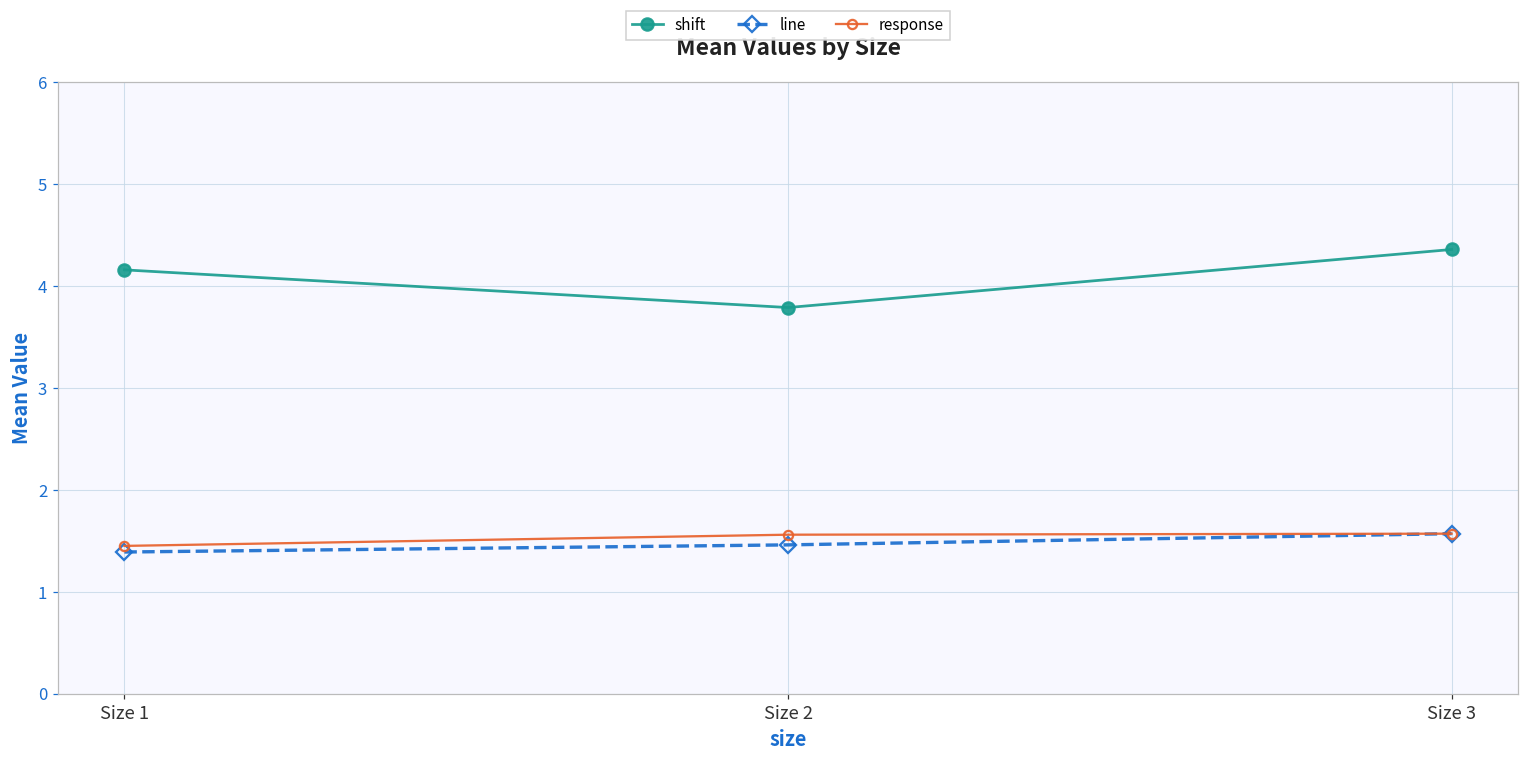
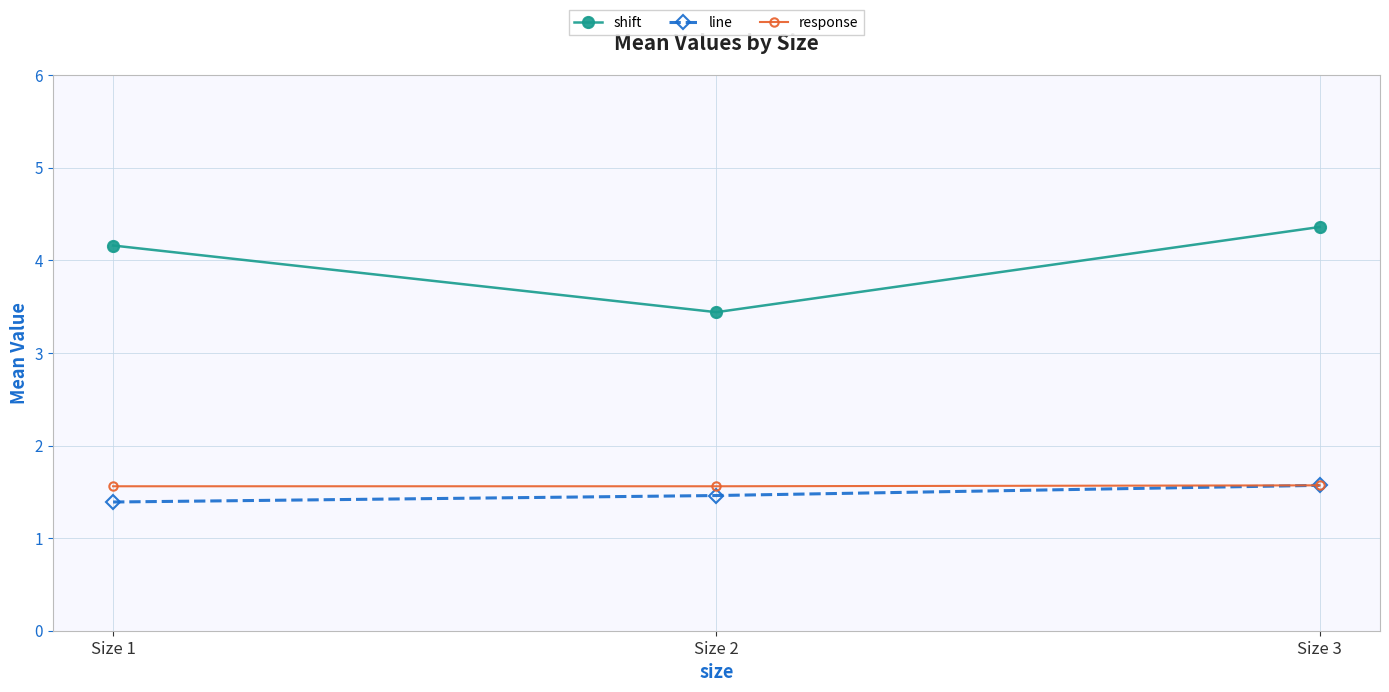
  {
    "shift": {
      "Size 1": 4.2,
-     "Size 2": 3.8,
+     "Size 2": 3.4,
      "Size 3": 4.4
    },
    "line": {
      "Size 1": 1.4,
      "Size 2": 1.5
    },
    "response": {
-     "Size 1": 1.5,
+     "Size 1": 1.6,
      "Size 2": 1.6
    }
  }
